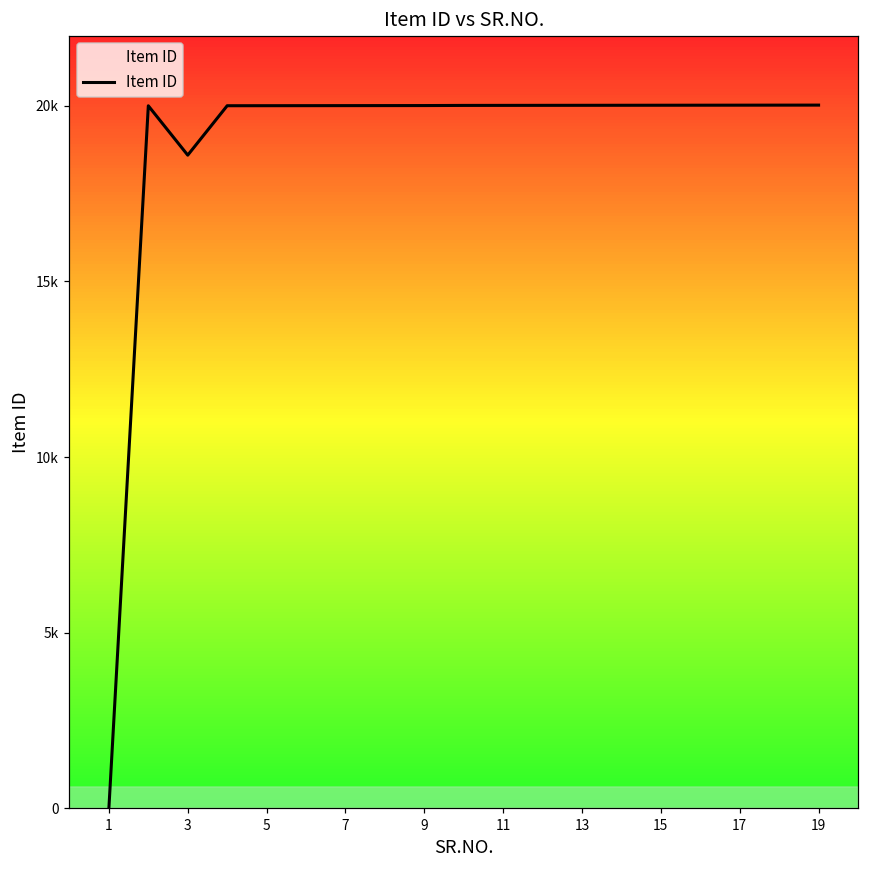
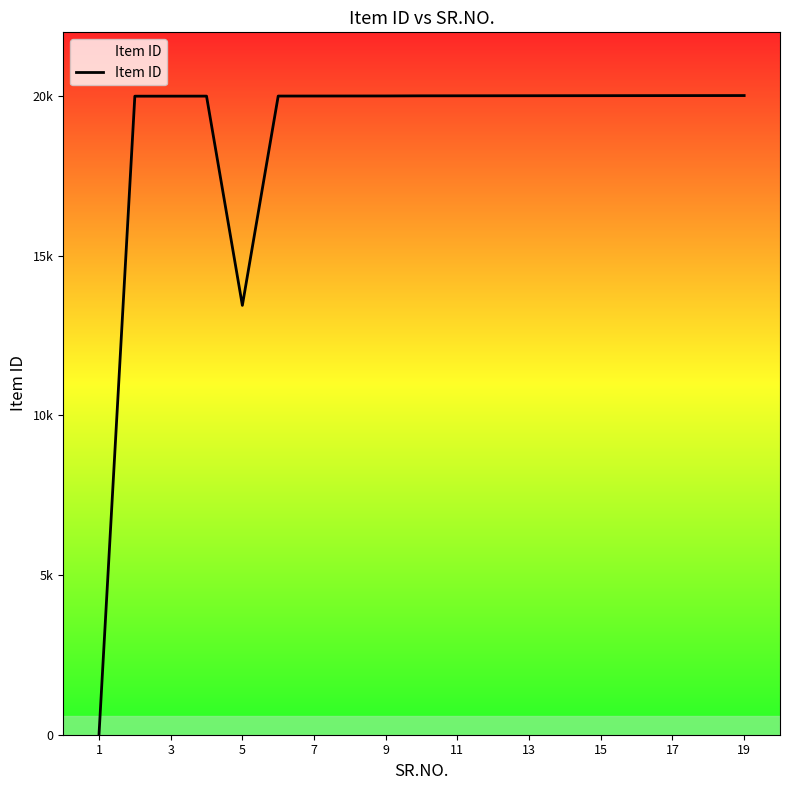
  {
-   "3": 18600,
-   "5": 20000,
+   "3": 20000,
+   "5": 13400,
    "7": 20000,
    "9": 20000,
    "11": 20000,
    "13": 20000,
    "15": 20000,
    "17": 20000,
    "19": 20000
  }
